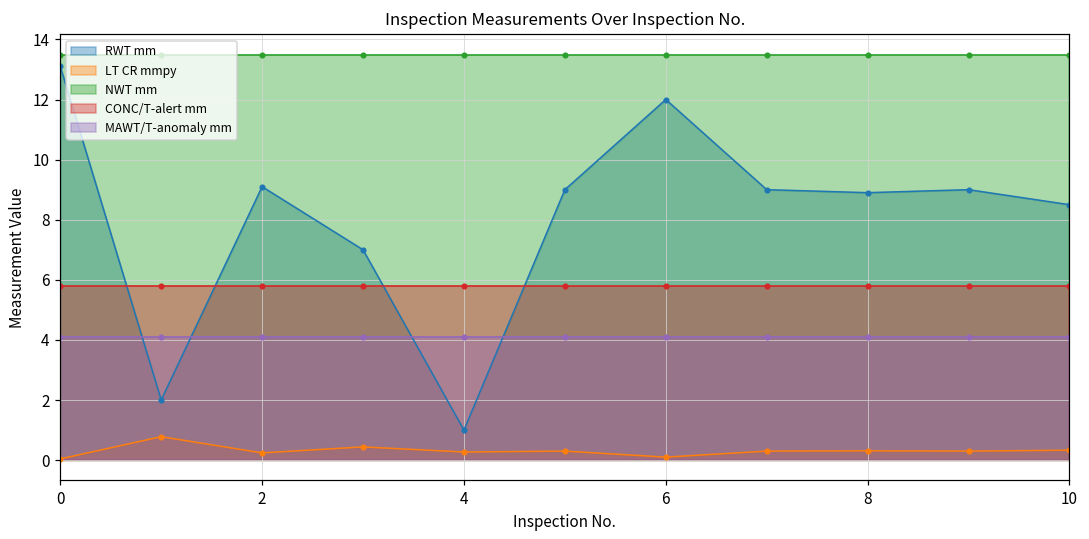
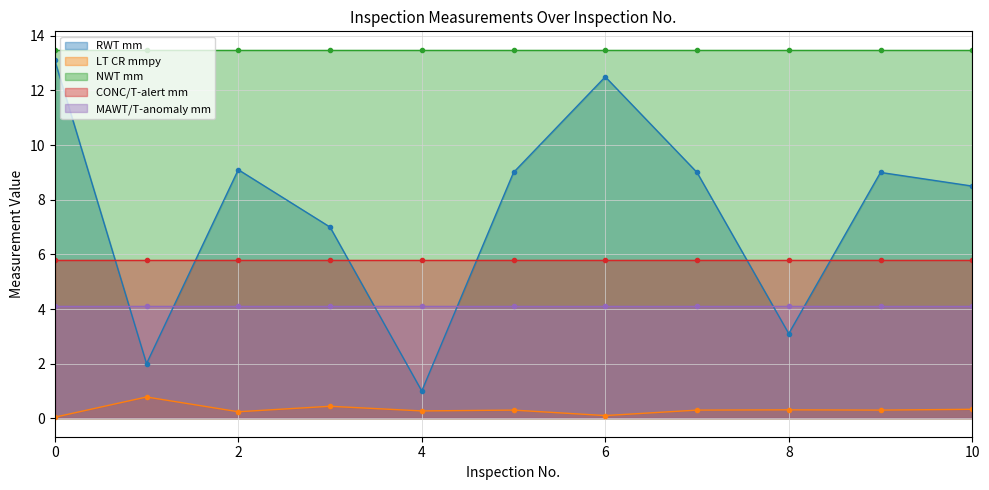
  {
    "RWT mm": {
      "0": 13.1,
      "2": 9.1,
      "4": 1.0,
-     "6": 12.0,
-     "8": 8.9,
+     "6": 12.5,
+     "8": 3.1,
      "10": 8.5
    },
    "NWT mm": {
      "0": 13.5,
      "2": 13.5,
      "4": 13.5,
      "6": 13.5,
      "8": 13.5,
      "10": 13.5
    },
    "MAWT/T-anomaly mm": {
      "0": 4.1,
      "2": 4.1,
      "4": 4.1,
      "6": 4.1,
      "8": 4.1,
      "10": 4.1
    }
  }
